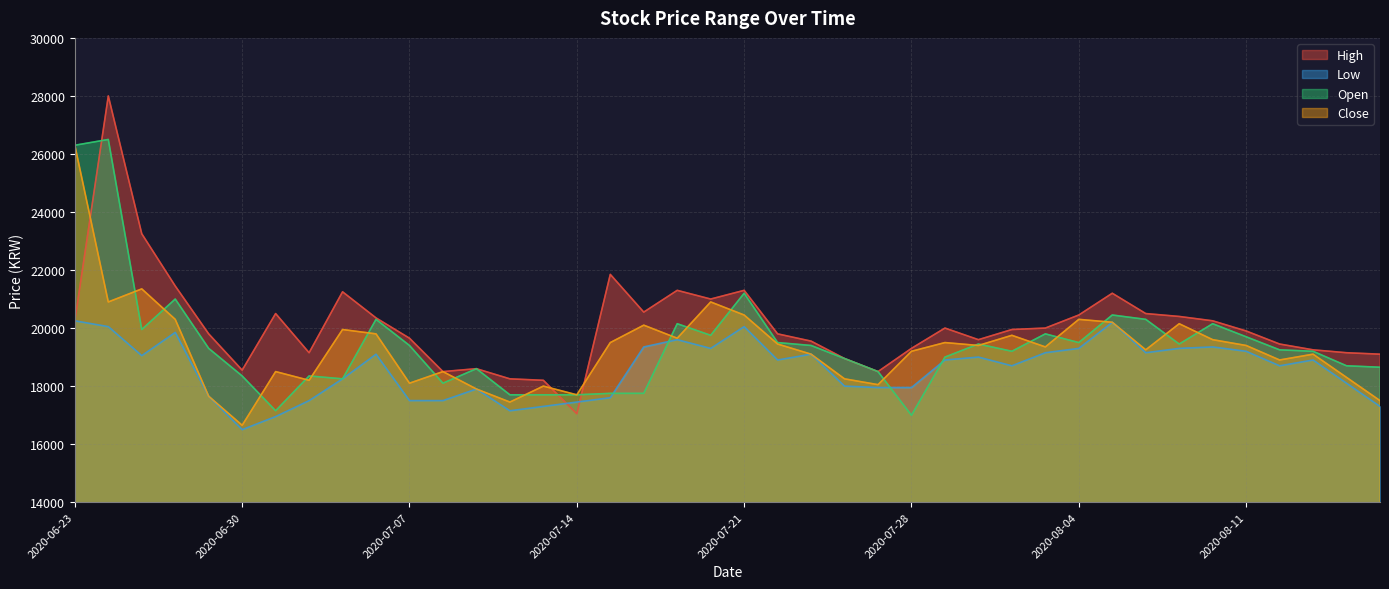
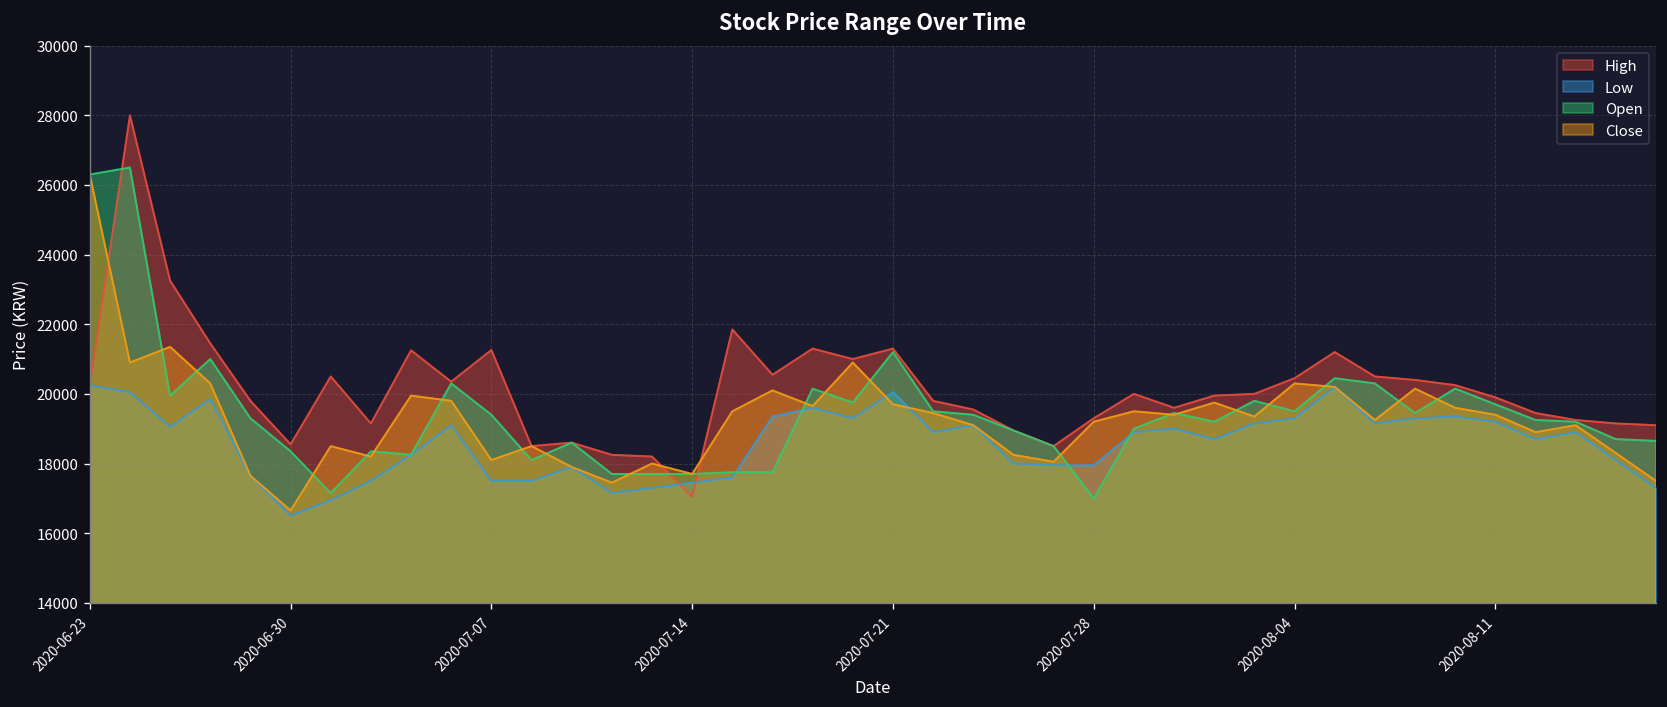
  {
    "High": {
      "2020-06-30": 18600,
-     "2020-07-07": 19700,
+     "2020-07-07": 21300,
      "2020-07-14": 17000,
      "2020-07-21": 21300,
      "2020-07-28": 19300,
      "2020-08-04": 20500,
      "2020-08-11": 19900
    },
    "Low": {
      "2020-06-30": 16500,
      "2020-07-07": 17500,
      "2020-07-14": 17500,
      "2020-07-21": 20100,
      "2020-07-28": 18000,
      "2020-08-04": 19300,
      "2020-08-11": 19200
    },
    "Open": {
      "2020-06-30": 18400,
      "2020-07-07": 19400,
      "2020-07-21": 21200,
      "2020-07-28": 17000,
      "2020-08-04": 19500,
      "2020-08-11": 19700
    },
    "Close": {
      "2020-06-30": 16700,
      "2020-07-07": 18100,
-     "2020-07-21": 20500,
+     "2020-07-21": 19700,
      "2020-07-28": 19200,
      "2020-08-04": 20300,
      "2020-08-11": 19400
    }
  }
